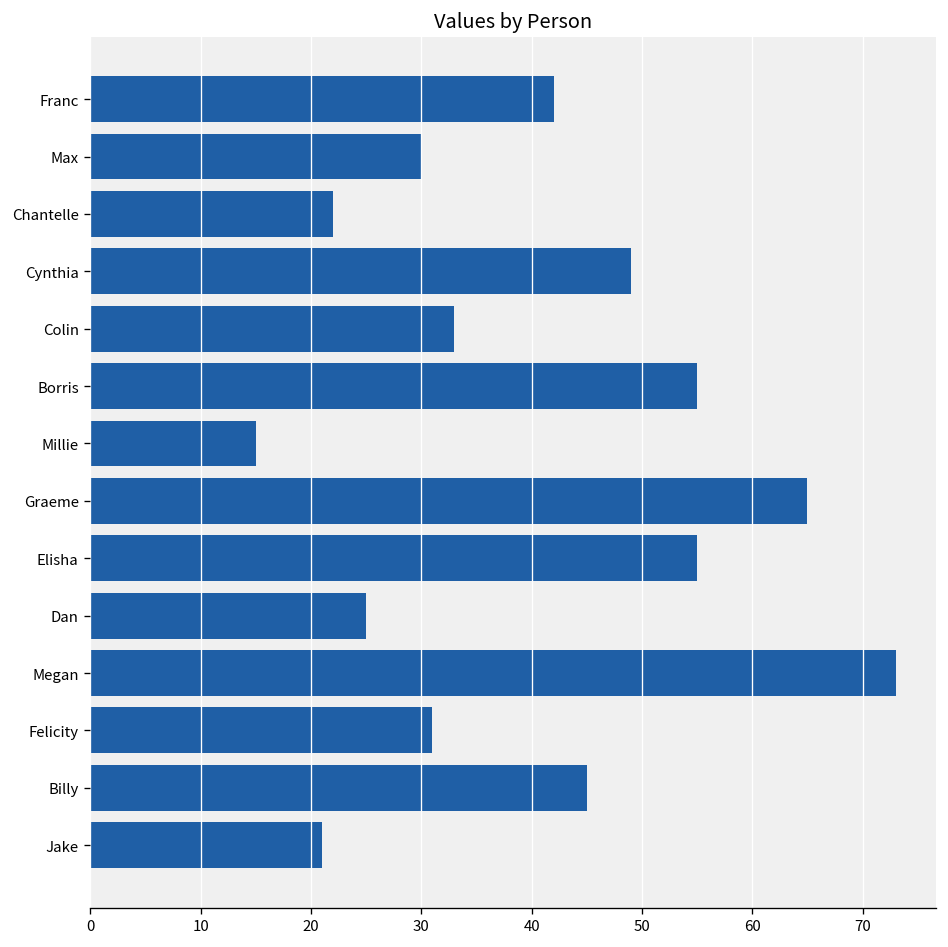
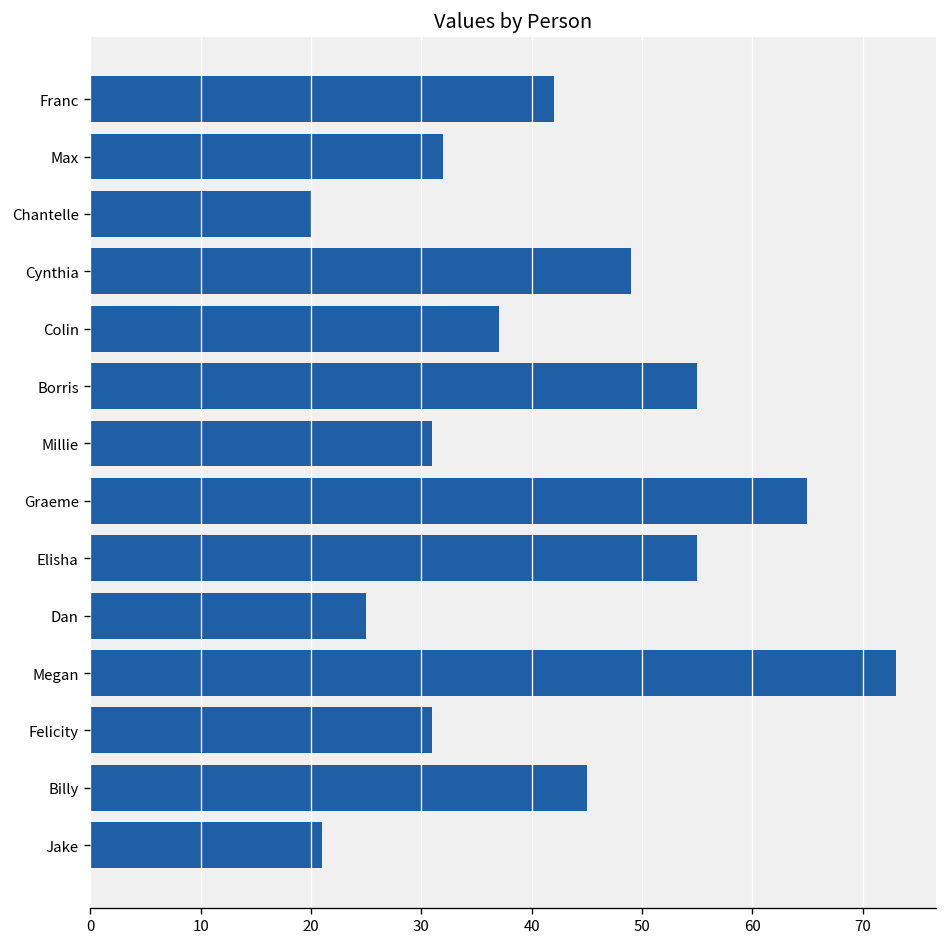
  {
    "Franc": 42,
-   "Max": 30,
-   "Chantelle": 22,
+   "Max": 32,
+   "Chantelle": 20,
    "Cynthia": 49,
-   "Colin": 33,
+   "Colin": 37,
    "Borris": 55,
-   "Millie": 15,
+   "Millie": 31,
    "Graeme": 65,
    "Elisha": 55,
    "Dan": 25,
    "Megan": 73,
    "Felicity": 31,
    "Billy": 45,
    "Jake": 21
  }
